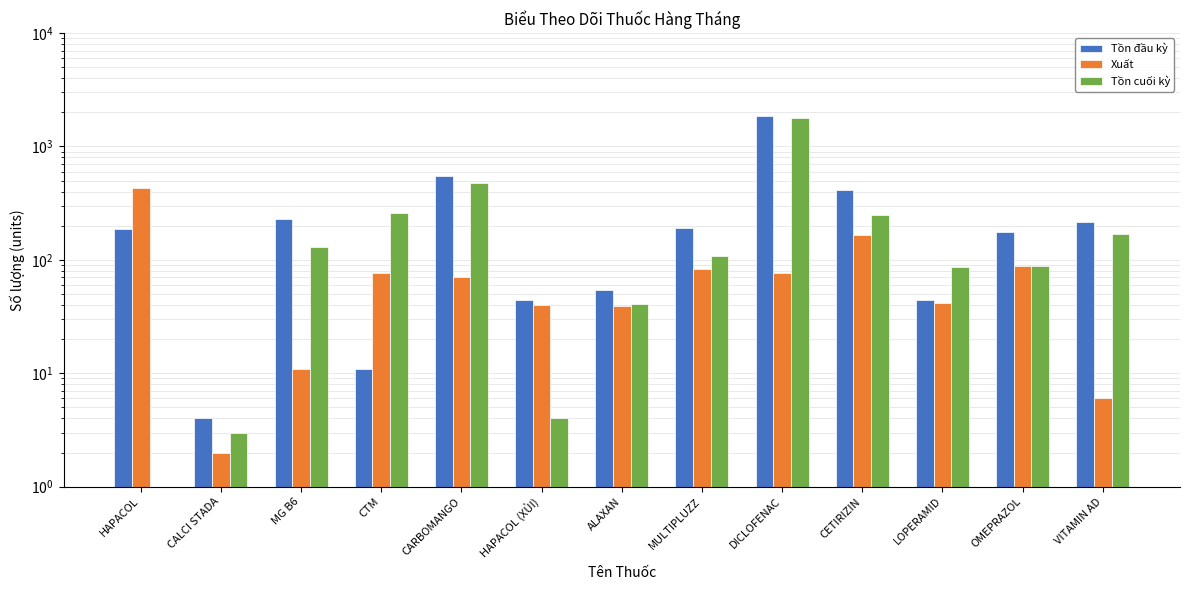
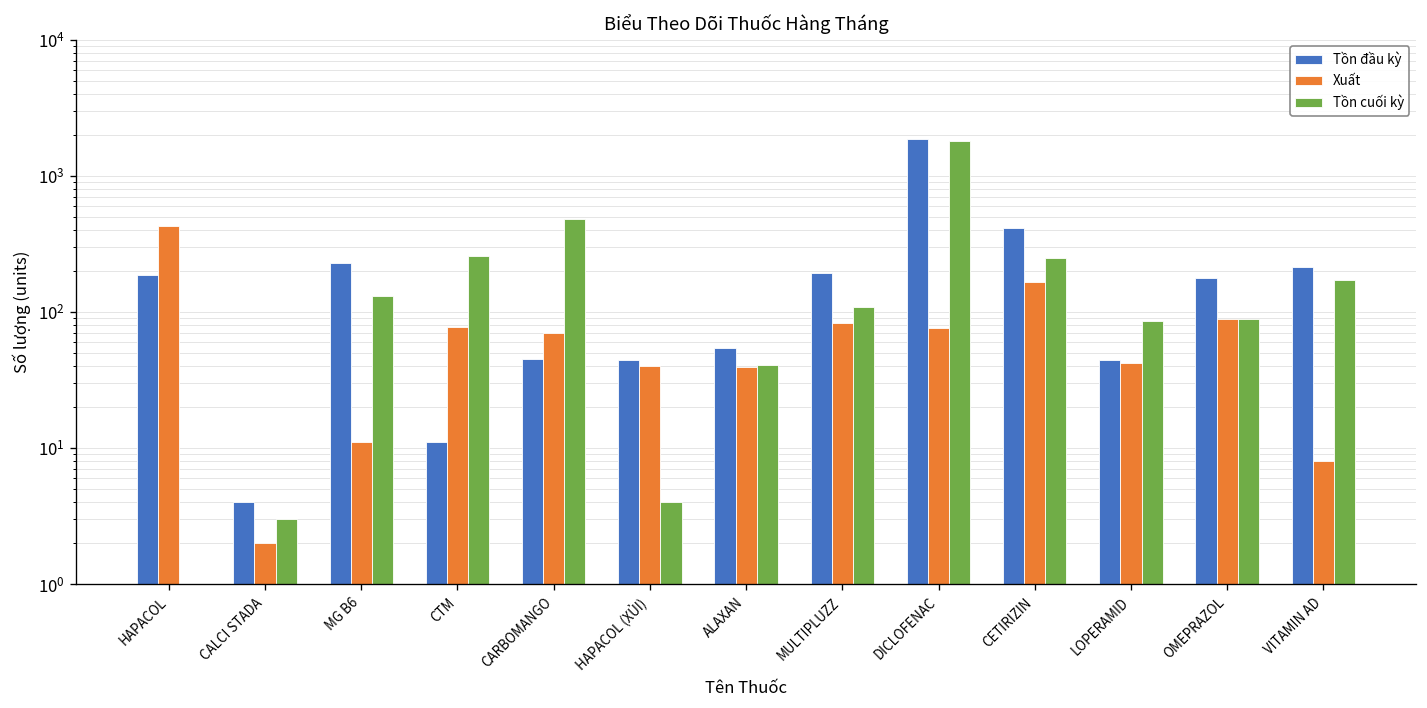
  {
    "Tồn đầu kỳ": {
      "HAPACOL": 190,
      "CALCI STADA": 4,
      "MG B6": 230,
      "CTM": 11,
-     "CARBOMANGO": 600,
+     "CARBOMANGO": 45,
      "HAPACOL (XỦI)": 44,
      "ALAXAN": 50,
      "MULTIPLUZZ": 190,
      "DICLOFENAC": 1900,
      "CETIRIZIN": 420,
      "LOPERAMID": 44,
      "OMEPRAZOL": 180,
      "VITAMIN AD": 220
    },
    "Xuất": {
      "HAPACOL": 430,
      "CALCI STADA": 2,
      "MG B6": 11,
      "CTM": 80,
      "CARBOMANGO": 70,
      "HAPACOL (XỦI)": 40,
      "ALAXAN": 39,
      "MULTIPLUZZ": 80,
      "DICLOFENAC": 80,
      "CETIRIZIN": 170,
      "LOPERAMID": 42,
      "OMEPRAZOL": 90,
-     "VITAMIN AD": 6
+     "VITAMIN AD": 8
    },
    "Tồn cuối kỳ": {
      "CALCI STADA": 3,
      "MG B6": 130,
      "CTM": 260,
      "CARBOMANGO": 480,
      "HAPACOL (XỦI)": 4,
      "ALAXAN": 41,
      "MULTIPLUZZ": 110,
      "DICLOFENAC": 1800,
      "CETIRIZIN": 250,
      "LOPERAMID": 90,
      "OMEPRAZOL": 90,
      "VITAMIN AD": 170
    }
  }
